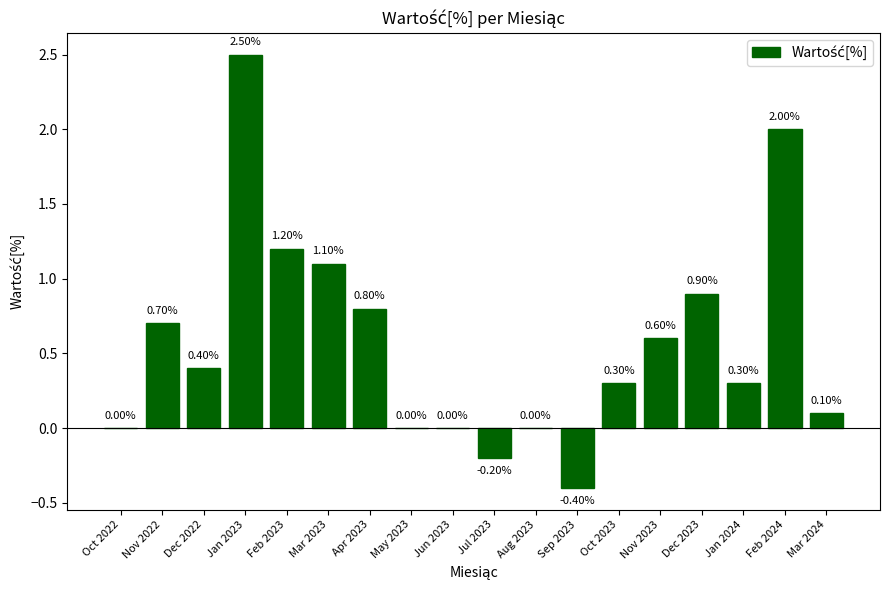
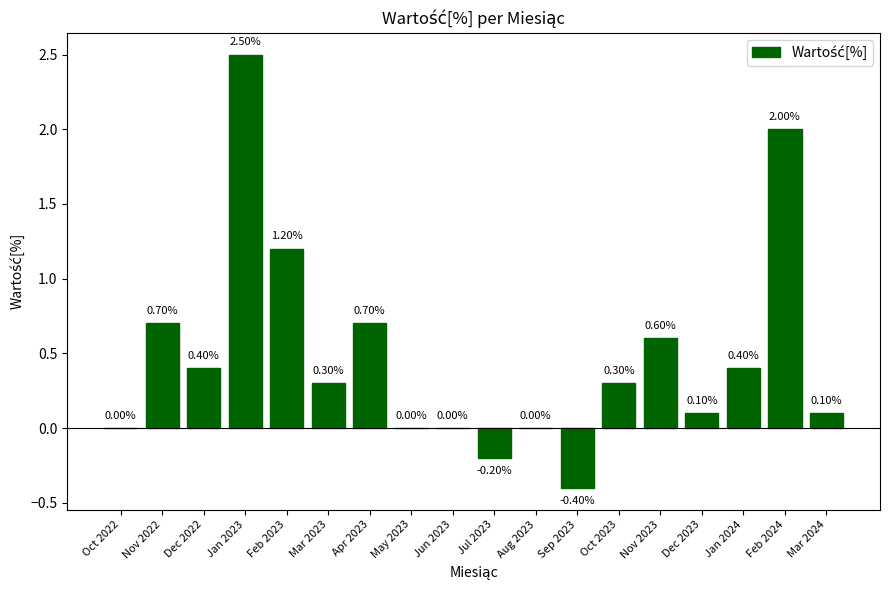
  {
    "Oct 2022": "0.00%",
    "Nov 2022": "0.70%",
    "Dec 2022": "0.40%",
    "Jan 2023": "2.50%",
    "Feb 2023": "1.20%",
-   "Mar 2023": "1.10%",
-   "Apr 2023": "0.80%",
+   "Mar 2023": "0.30%",
+   "Apr 2023": "0.70%",
    "May 2023": "0.00%",
    "Jun 2023": "0.00%",
    "Jul 2023": "-0.20%",
    "Aug 2023": "0.00%",
    "Sep 2023": "-0.40%",
    "Oct 2023": "0.30%",
    "Nov 2023": "0.60%",
-   "Dec 2023": "0.90%",
-   "Jan 2024": "0.30%",
+   "Dec 2023": "0.10%",
+   "Jan 2024": "0.40%",
    "Feb 2024": "2.00%",
    "Mar 2024": "0.10%"
  }
